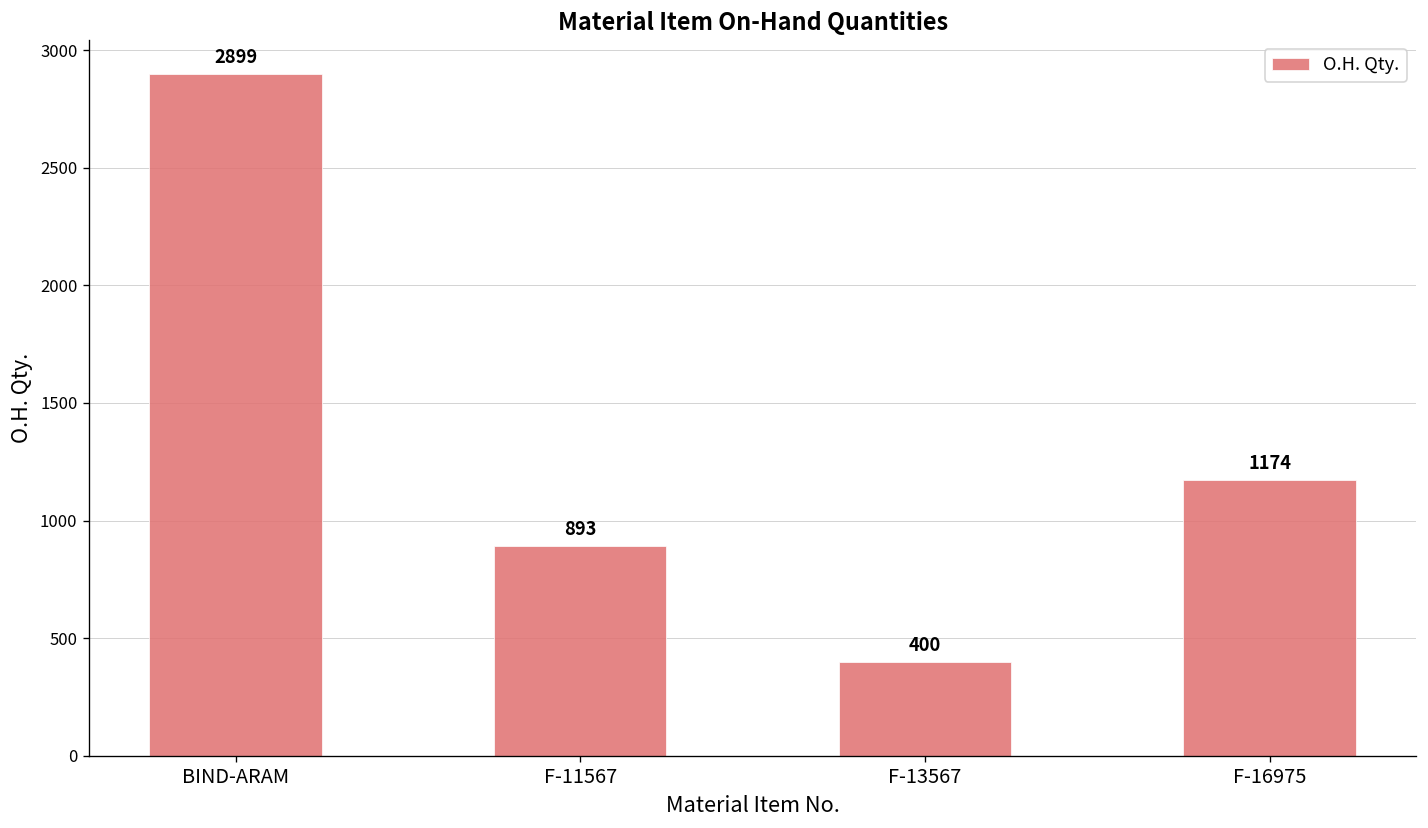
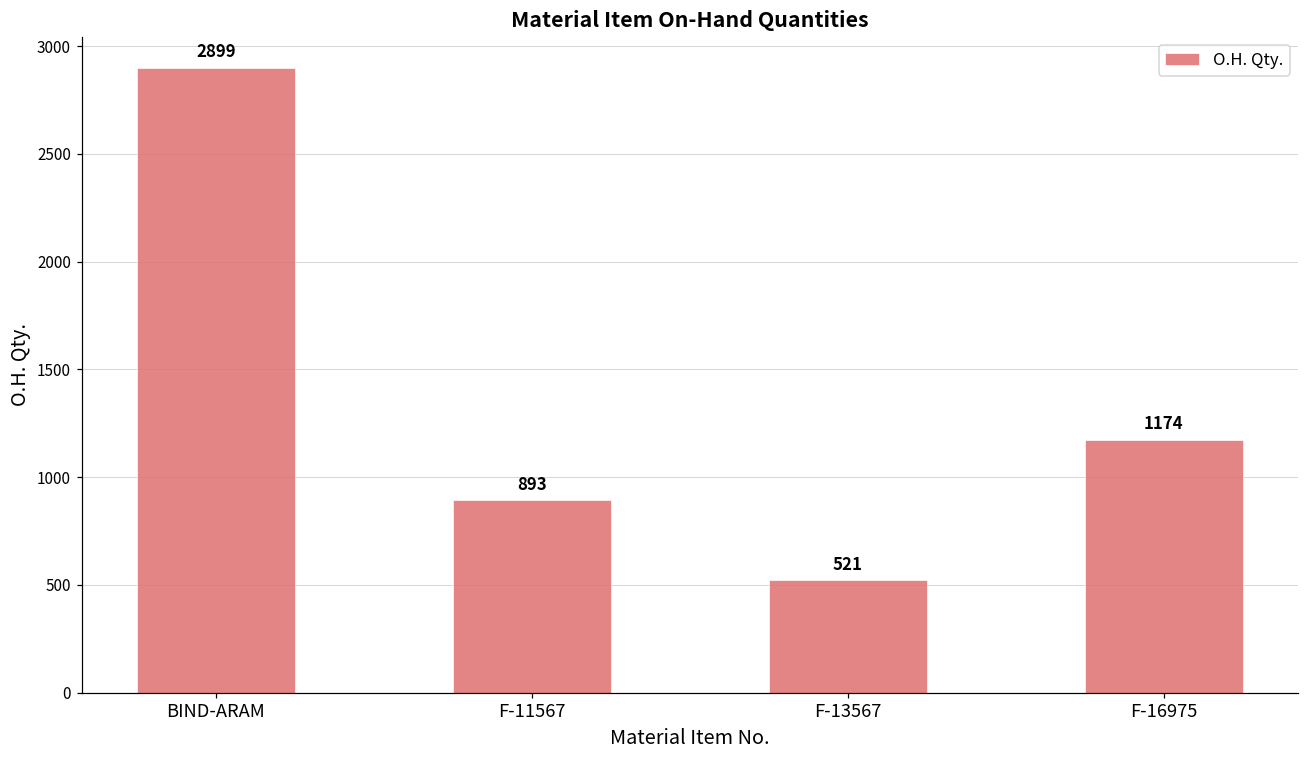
  {
    "BIND-ARAM": 2899,
    "F-11567": 893,
-   "F-13567": 400,
+   "F-13567": 521,
    "F-16975": 1174
  }
